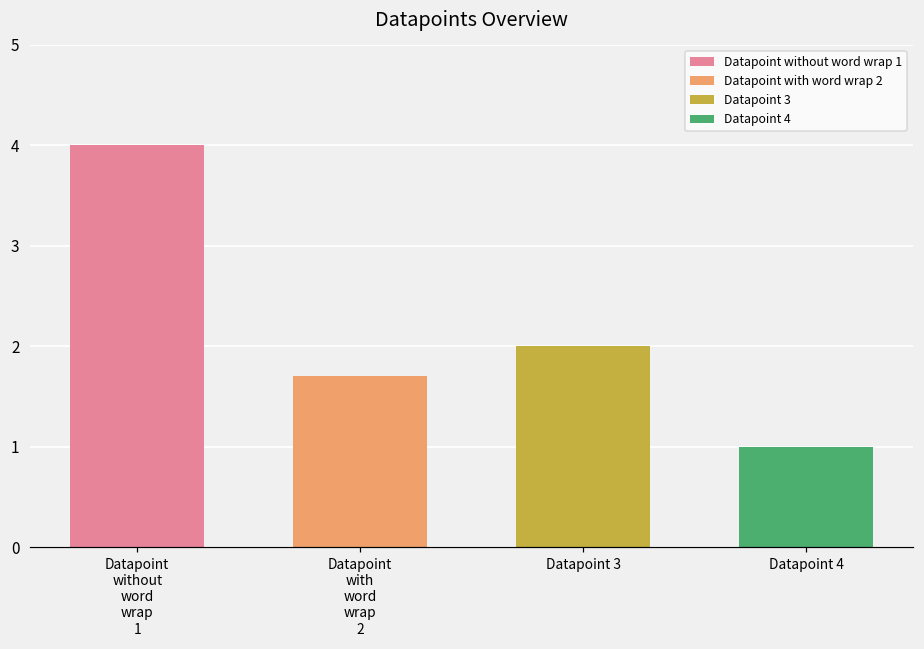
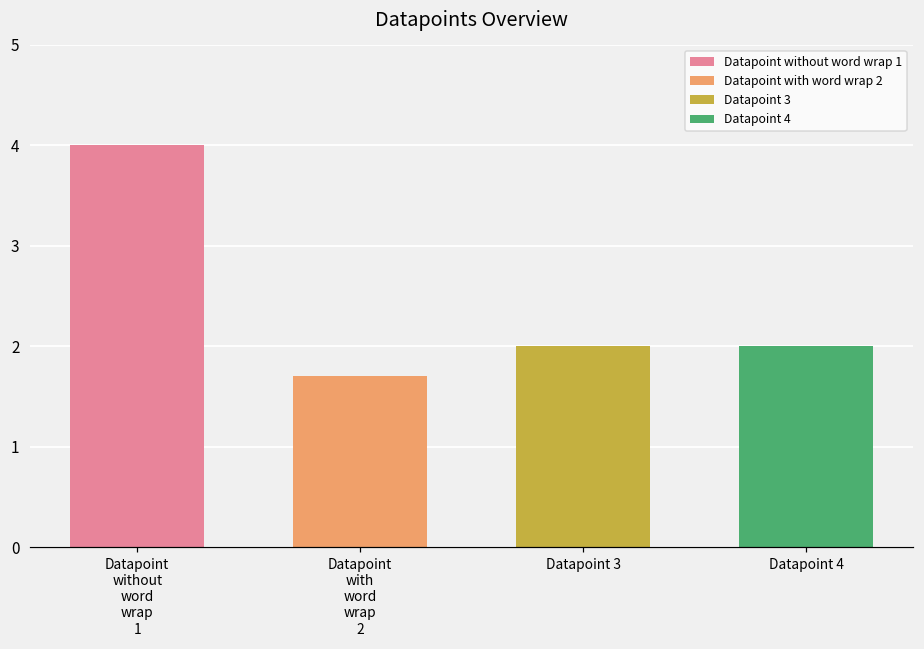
  {
    "Datapoint without word wrap 1": 4,
    "Datapoint with word wrap 2": 1.7,
    "Datapoint 3": 2,
-   "Datapoint 4": 1
+   "Datapoint 4": 2
  }
